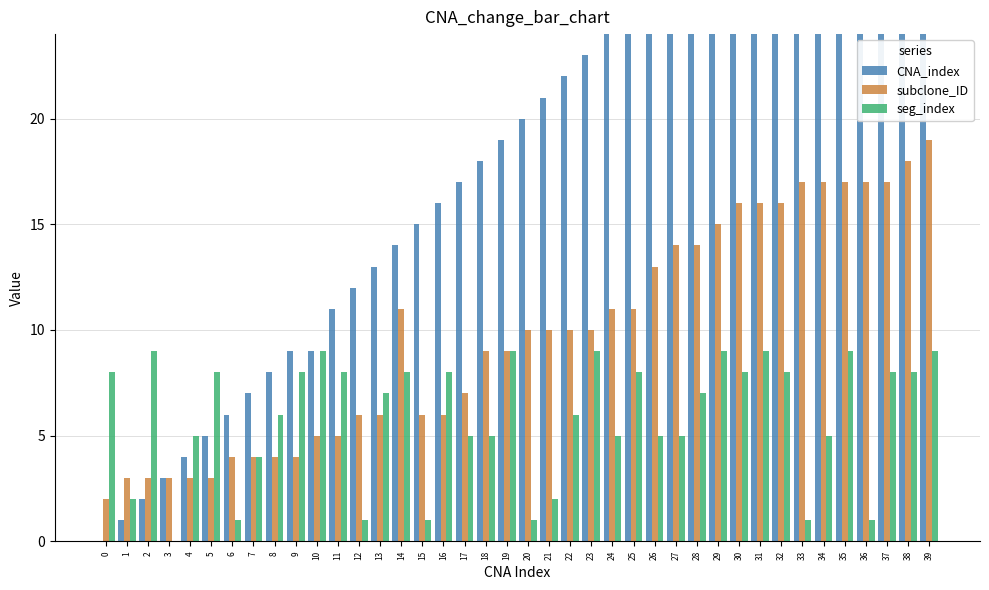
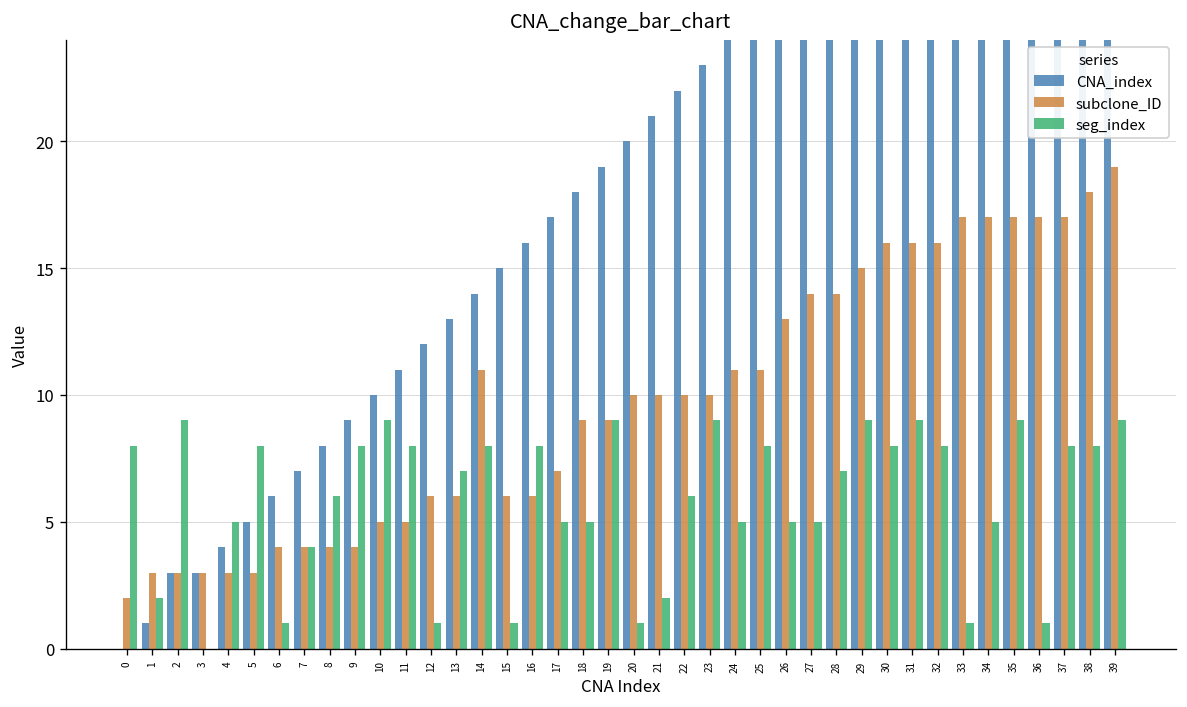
  {
    "CNA_index": {
      "0": 0,
      "1": 1,
-     "2": 2,
+     "2": 3,
      "3": 3,
      "4": 4,
      "5": 5,
      "6": 6,
      "7": 7,
      "8": 8,
      "9": 9,
-     "10": 9,
+     "10": 10,
      "11": 11,
      "12": 12,
      "13": 13,
      "14": 14,
      "15": 15,
      "16": 16,
      "17": 17,
      "18": 18,
      "19": 19,
      "20": 20,
      "21": 21,
      "22": 22,
      "23": 23,
      "24": 24
    },
    "subclone_ID": {
      "0": 2,
      "1": 3,
      "2": 3,
      "3": 3,
      "4": 3,
      "5": 3,
      "6": 4,
      "7": 4,
      "8": 4,
      "9": 4,
      "10": 5,
      "11": 5,
      "12": 6,
      "13": 6,
      "14": 11,
      "15": 6,
      "16": 6,
      "17": 7,
      "18": 9,
      "19": 9,
      "20": 10,
      "21": 10,
      "22": 10,
      "23": 10,
      "24": 11,
      "25": 11,
      "26": 13,
      "27": 14,
      "28": 14,
      "29": 15,
      "30": 16,
      "31": 16,
      "32": 16,
      "33": 17,
      "34": 17,
      "35": 17,
      "36": 17,
      "37": 17,
      "38": 18,
      "39": 19
    },
    "seg_index": {
      "0": 8,
      "1": 2,
      "2": 9,
      "3": 0,
      "4": 5,
      "5": 8,
      "6": 1,
      "7": 4,
      "8": 6,
      "9": 8,
      "10": 9,
      "11": 8,
      "12": 1,
      "13": 7,
      "14": 8,
      "15": 1,
      "16": 8,
      "17": 5,
      "18": 5,
      "19": 9,
      "20": 1,
      "21": 2,
      "22": 6,
      "23": 9,
      "24": 5,
      "25": 8,
      "26": 5,
      "27": 5,
      "28": 7,
      "29": 9,
      "30": 8,
      "31": 9,
      "32": 8,
      "33": 1,
      "34": 5,
      "35": 9,
      "36": 1,
      "37": 8,
      "38": 8,
      "39": 9
    }
  }
